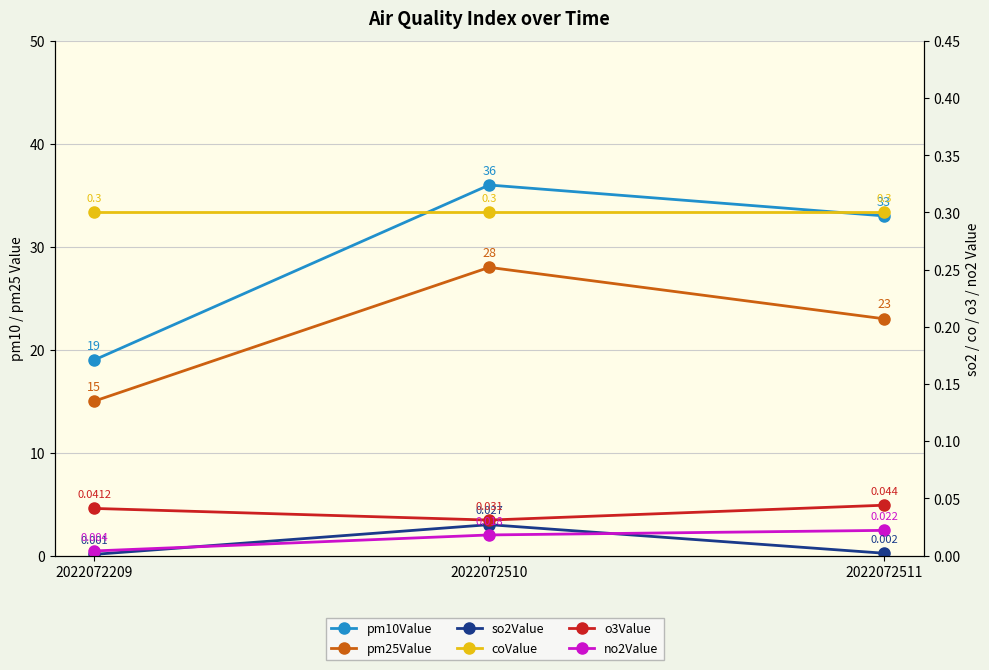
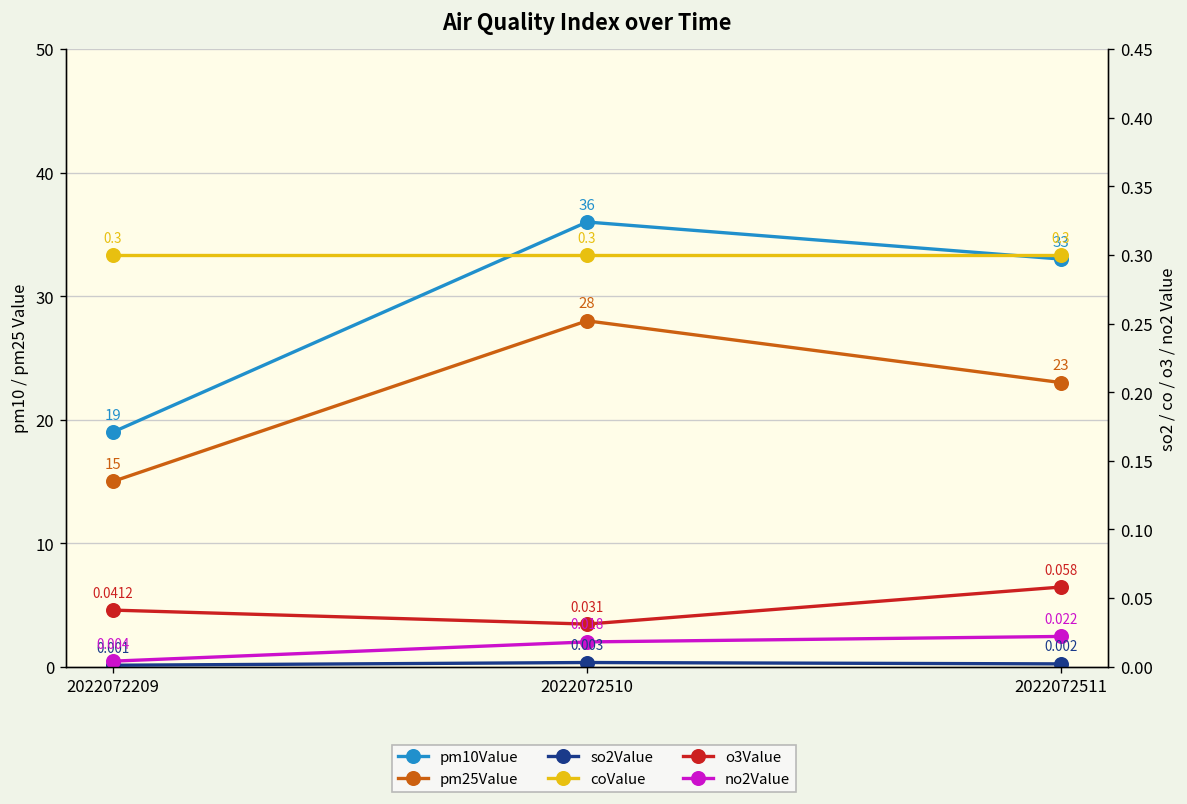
  {
    "pm10Value": {
      "2022072209": 19,
      "2022072510": 36
    },
    "pm25Value": {
      "2022072209": 15,
      "2022072510": 28,
      "2022072511": 23
    },
    "so2Value": {
-     "2022072510": 0.027,
+     "2022072510": 0.003,
      "2022072511": 0.002
    },
    "coValue": {
      "2022072209": 0.3,
      "2022072510": 0.3
    },
    "o3Value": {
      "2022072209": 0.0412,
-     "2022072511": 0.044
+     "2022072511": 0.058
    },
    "no2Value": {
      "2022072511": 0.022
    }
  }
